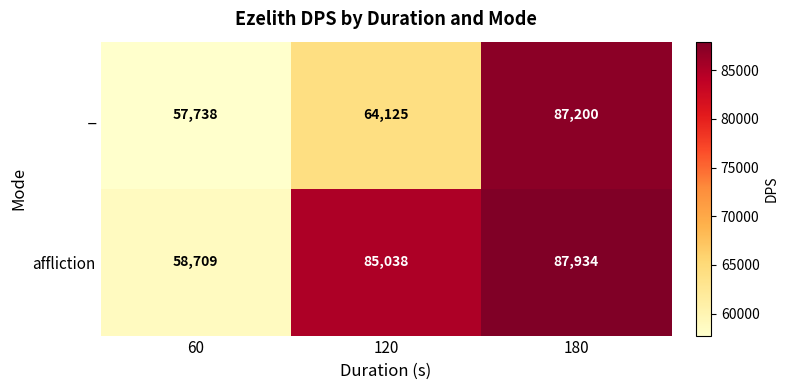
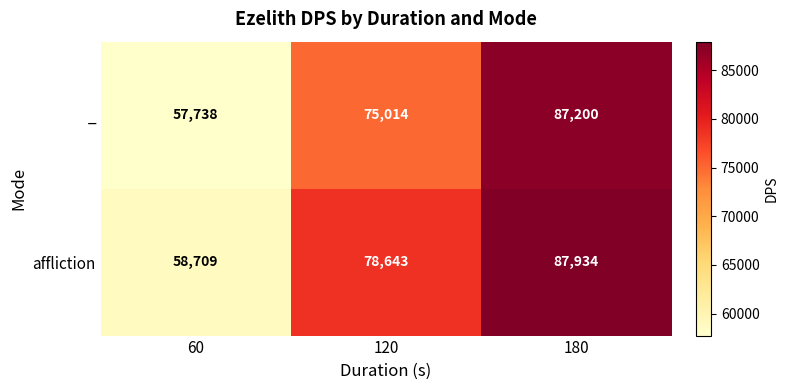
  {
    "_": {
      "60": "57,738",
-     "120": "64,125",
+     "120": "75,014",
      "180": "87,200"
    },
    "affliction": {
      "60": "58,709",
-     "120": "85,038",
+     "120": "78,643",
      "180": "87,934"
    }
  }
